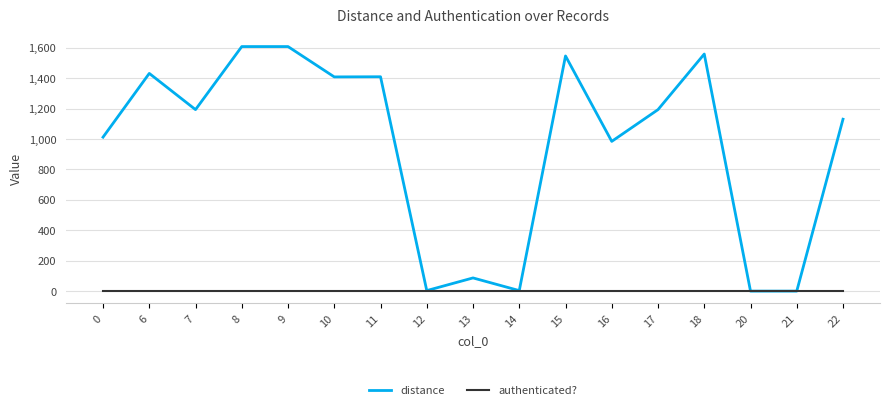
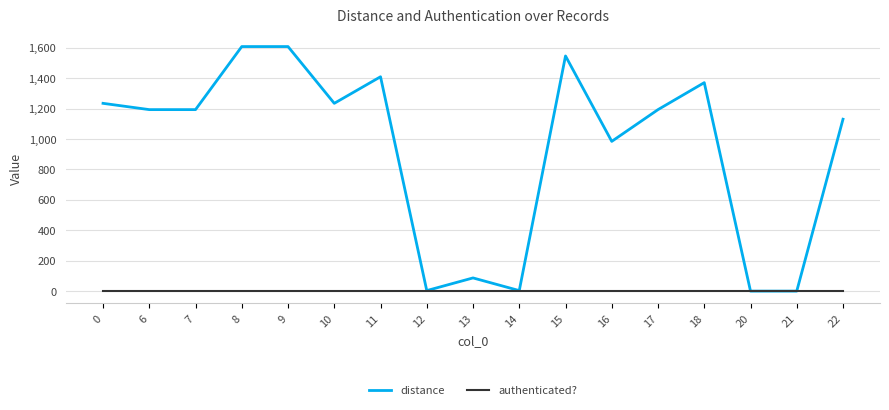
  {
    "distance": {
-     "0": "1,010",
-     "6": "1,430",
+     "0": "1,230",
+     "6": "1,190",
      "7": "1,190",
      "8": "1,610",
      "9": "1,610",
-     "10": "1,410",
+     "10": "1,230",
      "11": "1,410",
      "13": "90",
      "15": "1,550",
      "16": "980",
      "17": "1,190",
-     "18": "1,560",
+     "18": "1,370",
      "22": "1,130"
    },
    "authenticated?": {
      "0": "0",
      "6": "0",
      "7": "0",
      "8": "0",
      "9": "0",
      "10": "0",
      "11": "0",
      "13": "0",
      "15": "0",
      "16": "0",
      "17": "0",
      "18": "0",
      "22": "0"
    }
  }
